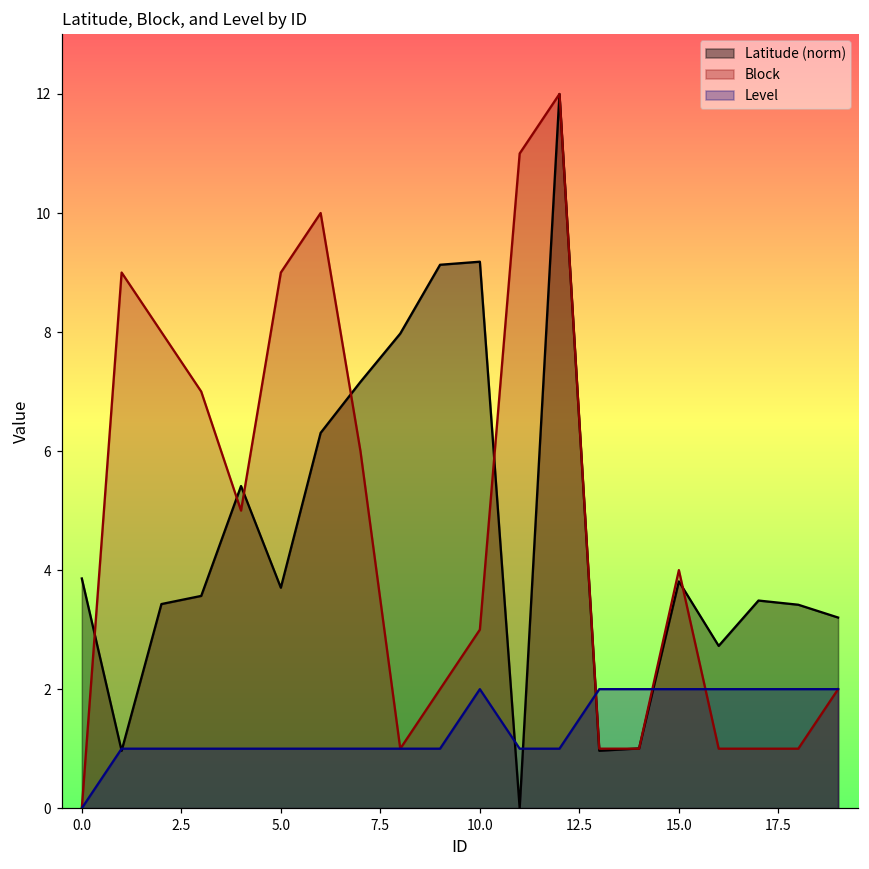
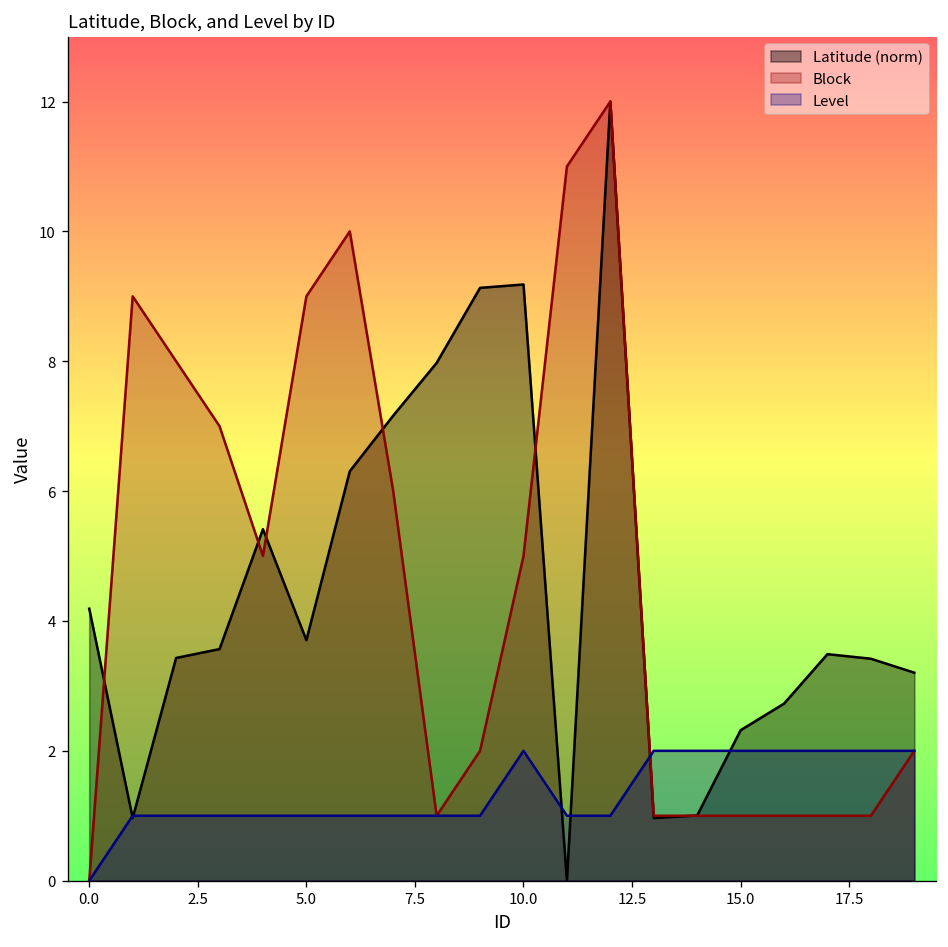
  {
    "Latitude (norm)": {
-     "0.0": 3.9,
+     "0.0": 4.2,
      "5.0": 3.7,
      "10.0": 9.2,
-     "15.0": 3.8
+     "15.0": 2.3
    },
    "Block": {
      "5.0": 9,
-     "10.0": 3,
-     "15.0": 4
+     "10.0": 5,
+     "15.0": 1
    },
    "Level": {
      "5.0": 1.0,
      "10.0": 2.0,
      "15.0": 2.0
    }
  }
